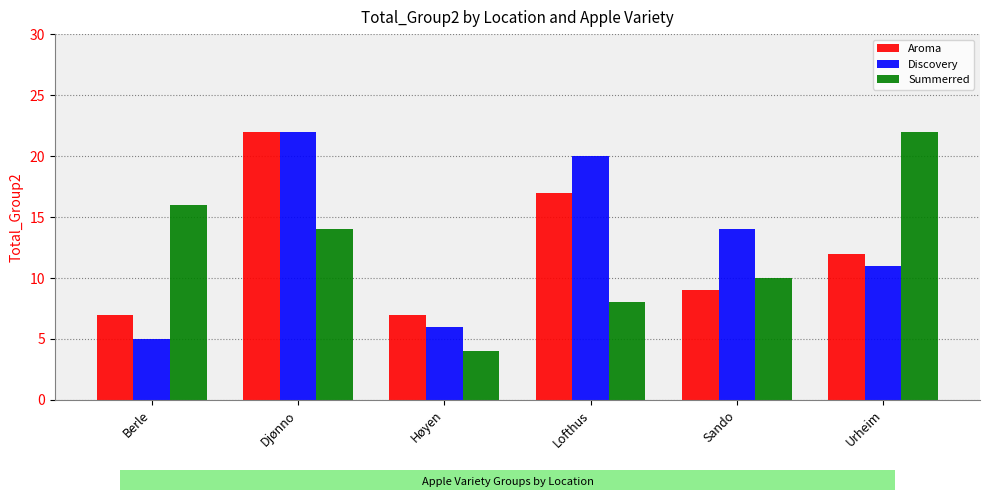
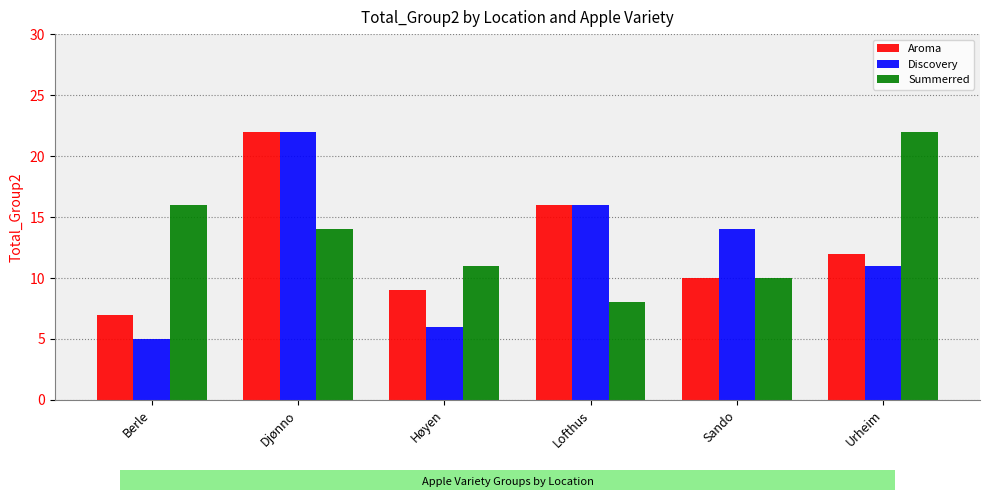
  {
    "Aroma": {
      "Berle": 7,
      "Djønno": 22,
-     "Høyen": 7,
-     "Lofthus": 17,
-     "Sando": 9,
+     "Høyen": 9,
+     "Lofthus": 16,
+     "Sando": 10,
      "Urheim": 12
    },
    "Discovery": {
      "Berle": 5,
      "Djønno": 22,
      "Høyen": 6,
-     "Lofthus": 20,
+     "Lofthus": 16,
      "Sando": 14,
      "Urheim": 11
    },
    "Summerred": {
      "Berle": 16,
      "Djønno": 14,
-     "Høyen": 4,
+     "Høyen": 11,
      "Lofthus": 8,
      "Sando": 10,
      "Urheim": 22
    }
  }
